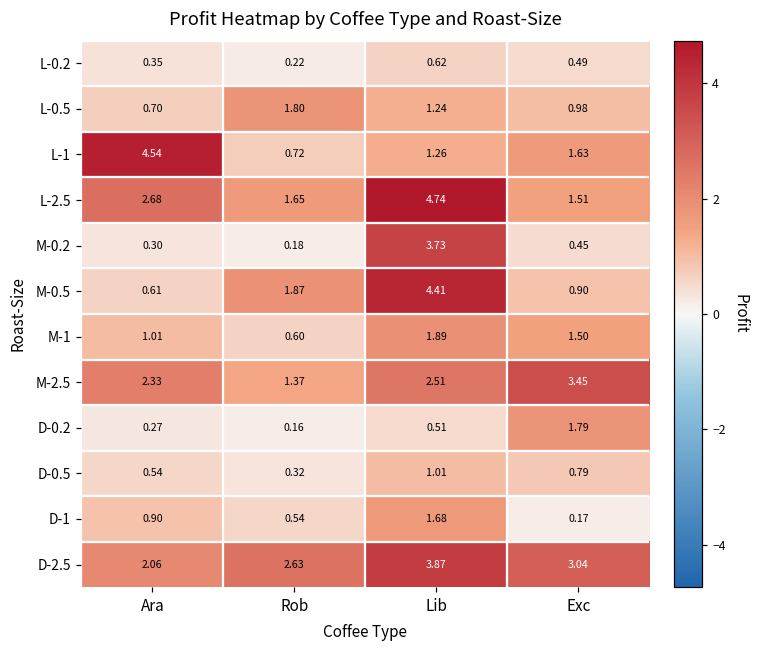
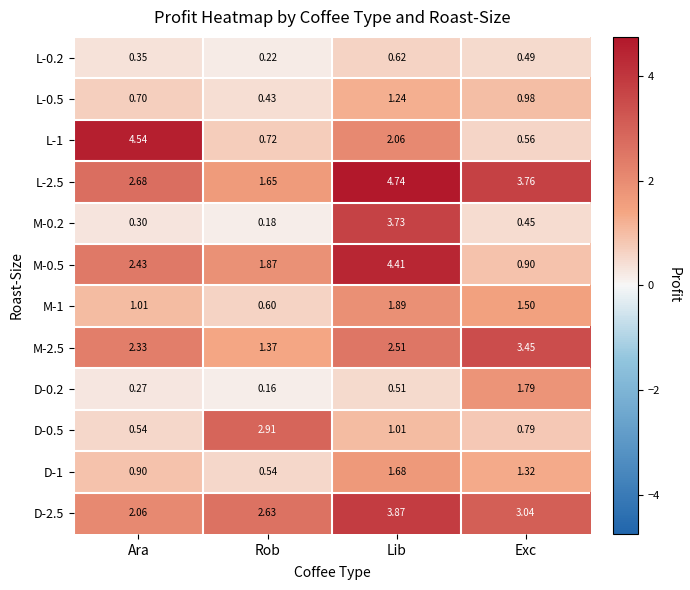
  {
    "L-0.2": {
      "Ara": 0.35,
      "Rob": 0.22,
      "Lib": 0.62,
      "Exc": 0.49
    },
    "L-0.5": {
      "Ara": 0.70,
-     "Rob": 1.80,
+     "Rob": 0.43,
      "Lib": 1.24,
      "Exc": 0.98
    },
    "L-1": {
      "Ara": 4.54,
      "Rob": 0.72,
-     "Lib": 1.26,
-     "Exc": 1.63
+     "Lib": 2.06,
+     "Exc": 0.56
    },
    "L-2.5": {
      "Ara": 2.68,
      "Rob": 1.65,
      "Lib": 4.74,
-     "Exc": 1.51
+     "Exc": 3.76
    },
    "M-0.2": {
      "Ara": 0.30,
      "Rob": 0.18,
      "Lib": 3.73,
      "Exc": 0.45
    },
    "M-0.5": {
-     "Ara": 0.61,
+     "Ara": 2.43,
      "Rob": 1.87,
      "Lib": 4.41,
      "Exc": 0.90
    },
    "M-1": {
      "Ara": 1.01,
      "Rob": 0.60,
      "Lib": 1.89,
      "Exc": 1.50
    },
    "M-2.5": {
      "Ara": 2.33,
      "Rob": 1.37,
      "Lib": 2.51,
      "Exc": 3.45
    },
    "D-0.2": {
      "Ara": 0.27,
      "Rob": 0.16,
      "Lib": 0.51,
      "Exc": 1.79
    },
    "D-0.5": {
      "Ara": 0.54,
-     "Rob": 0.32,
+     "Rob": 2.91,
      "Lib": 1.01,
      "Exc": 0.79
    },
    "D-1": {
      "Ara": 0.90,
      "Rob": 0.54,
      "Lib": 1.68,
-     "Exc": 0.17
+     "Exc": 1.32
    },
    "D-2.5": {
      "Ara": 2.06,
      "Rob": 2.63,
      "Lib": 3.87,
      "Exc": 3.04
    }
  }
